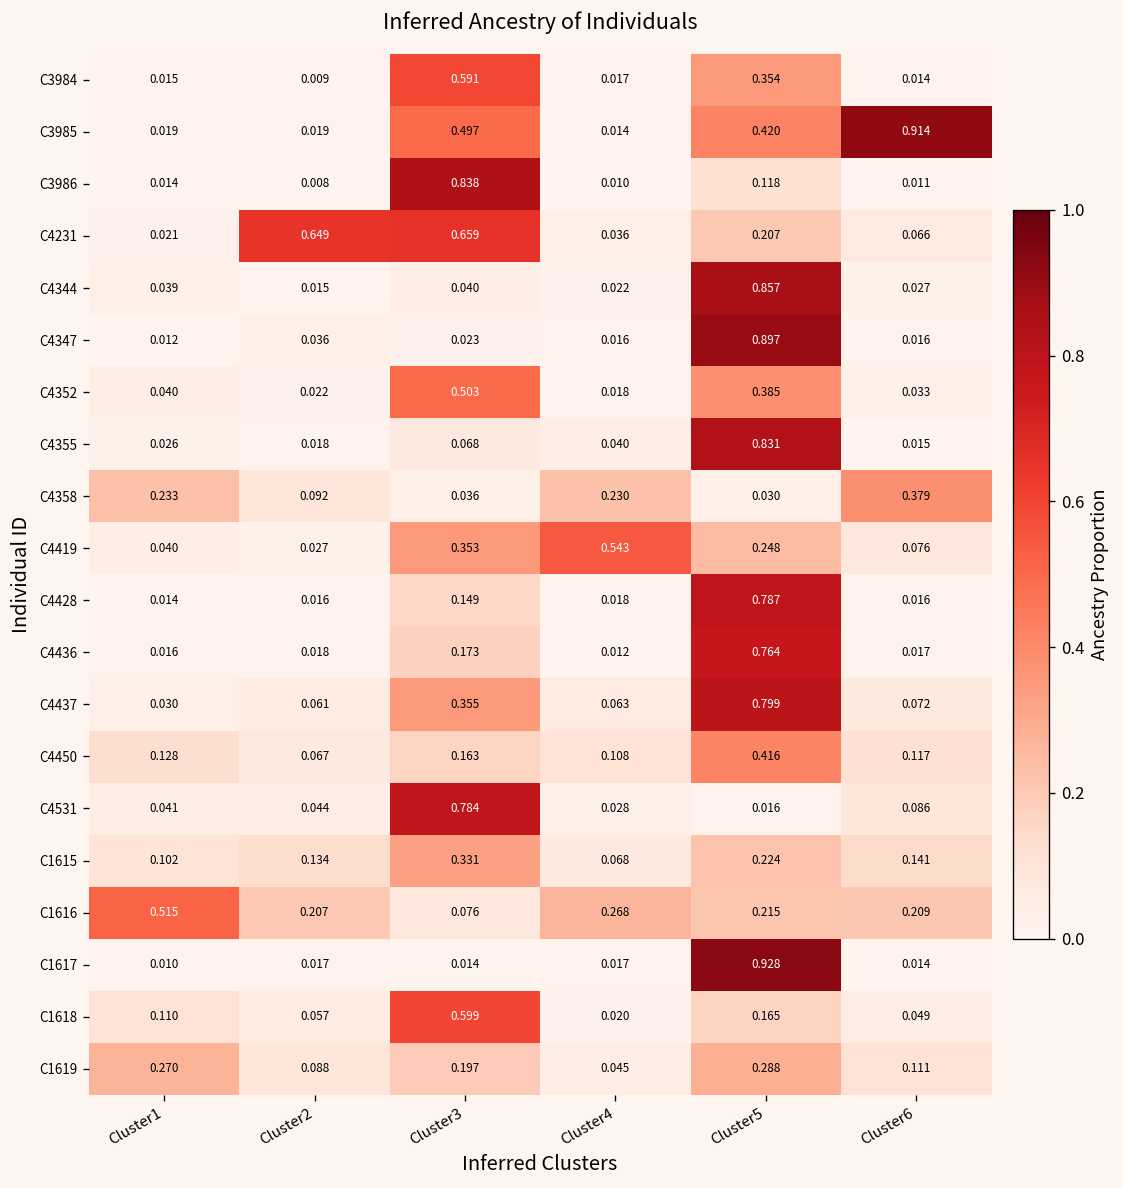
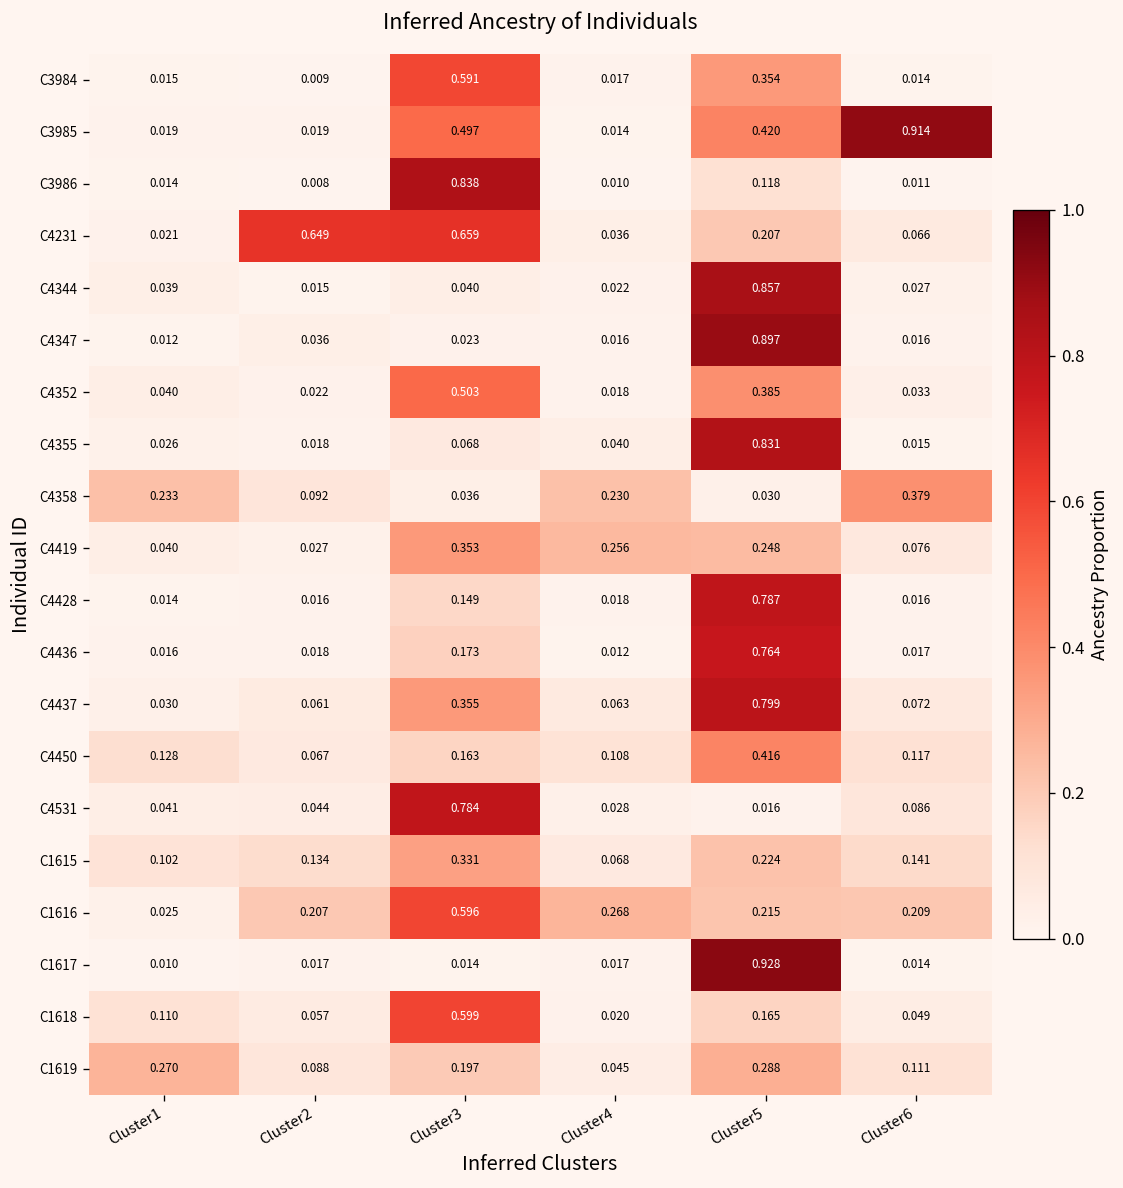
  {
    "C3984": {
      "Cluster1": 0.015,
      "Cluster2": 0.009,
      "Cluster3": 0.591,
      "Cluster4": 0.017,
      "Cluster5": 0.354,
      "Cluster6": 0.014
    },
    "C3985": {
      "Cluster1": 0.019,
      "Cluster2": 0.019,
      "Cluster3": 0.497,
      "Cluster4": 0.014,
      "Cluster5": 0.420,
      "Cluster6": 0.914
    },
    "C3986": {
      "Cluster1": 0.014,
      "Cluster2": 0.008,
      "Cluster3": 0.838,
      "Cluster4": 0.010,
      "Cluster5": 0.118,
      "Cluster6": 0.011
    },
    "C4231": {
      "Cluster1": 0.021,
      "Cluster2": 0.649,
      "Cluster3": 0.659,
      "Cluster4": 0.036,
      "Cluster5": 0.207,
      "Cluster6": 0.066
    },
    "C4344": {
      "Cluster1": 0.039,
      "Cluster2": 0.015,
      "Cluster3": 0.040,
      "Cluster4": 0.022,
      "Cluster5": 0.857,
      "Cluster6": 0.027
    },
    "C4347": {
      "Cluster1": 0.012,
      "Cluster2": 0.036,
      "Cluster3": 0.023,
      "Cluster4": 0.016,
      "Cluster5": 0.897,
      "Cluster6": 0.016
    },
    "C4352": {
      "Cluster1": 0.040,
      "Cluster2": 0.022,
      "Cluster3": 0.503,
      "Cluster4": 0.018,
      "Cluster5": 0.385,
      "Cluster6": 0.033
    },
    "C4355": {
      "Cluster1": 0.026,
      "Cluster2": 0.018,
      "Cluster3": 0.068,
      "Cluster4": 0.040,
      "Cluster5": 0.831,
      "Cluster6": 0.015
    },
    "C4358": {
      "Cluster1": 0.233,
      "Cluster2": 0.092,
      "Cluster3": 0.036,
      "Cluster4": 0.230,
      "Cluster5": 0.030,
      "Cluster6": 0.379
    },
    "C4419": {
      "Cluster1": 0.040,
      "Cluster2": 0.027,
      "Cluster3": 0.353,
-     "Cluster4": 0.543,
+     "Cluster4": 0.256,
      "Cluster5": 0.248,
      "Cluster6": 0.076
    },
    "C4428": {
      "Cluster1": 0.014,
      "Cluster2": 0.016,
      "Cluster3": 0.149,
      "Cluster4": 0.018,
      "Cluster5": 0.787,
      "Cluster6": 0.016
    },
    "C4436": {
      "Cluster1": 0.016,
      "Cluster2": 0.018,
      "Cluster3": 0.173,
      "Cluster4": 0.012,
      "Cluster5": 0.764,
      "Cluster6": 0.017
    },
    "C4437": {
      "Cluster1": 0.030,
      "Cluster2": 0.061,
      "Cluster3": 0.355,
      "Cluster4": 0.063,
      "Cluster5": 0.799,
      "Cluster6": 0.072
    },
    "C4450": {
      "Cluster1": 0.128,
      "Cluster2": 0.067,
      "Cluster3": 0.163,
      "Cluster4": 0.108,
      "Cluster5": 0.416,
      "Cluster6": 0.117
    },
    "C4531": {
      "Cluster1": 0.041,
      "Cluster2": 0.044,
      "Cluster3": 0.784,
      "Cluster4": 0.028,
      "Cluster5": 0.016,
      "Cluster6": 0.086
    },
    "C1615": {
      "Cluster1": 0.102,
      "Cluster2": 0.134,
      "Cluster3": 0.331,
      "Cluster4": 0.068,
      "Cluster5": 0.224,
      "Cluster6": 0.141
    },
    "C1616": {
-     "Cluster1": 0.515,
+     "Cluster1": 0.025,
      "Cluster2": 0.207,
-     "Cluster3": 0.076,
+     "Cluster3": 0.596,
      "Cluster4": 0.268,
      "Cluster5": 0.215,
      "Cluster6": 0.209
    },
    "C1617": {
      "Cluster1": 0.010,
      "Cluster2": 0.017,
      "Cluster3": 0.014,
      "Cluster4": 0.017,
      "Cluster5": 0.928,
      "Cluster6": 0.014
    },
    "C1618": {
      "Cluster1": 0.110,
      "Cluster2": 0.057,
      "Cluster3": 0.599,
      "Cluster4": 0.020,
      "Cluster5": 0.165,
      "Cluster6": 0.049
    },
    "C1619": {
      "Cluster1": 0.270,
      "Cluster2": 0.088,
      "Cluster3": 0.197,
      "Cluster4": 0.045,
      "Cluster5": 0.288,
      "Cluster6": 0.111
    }
  }
